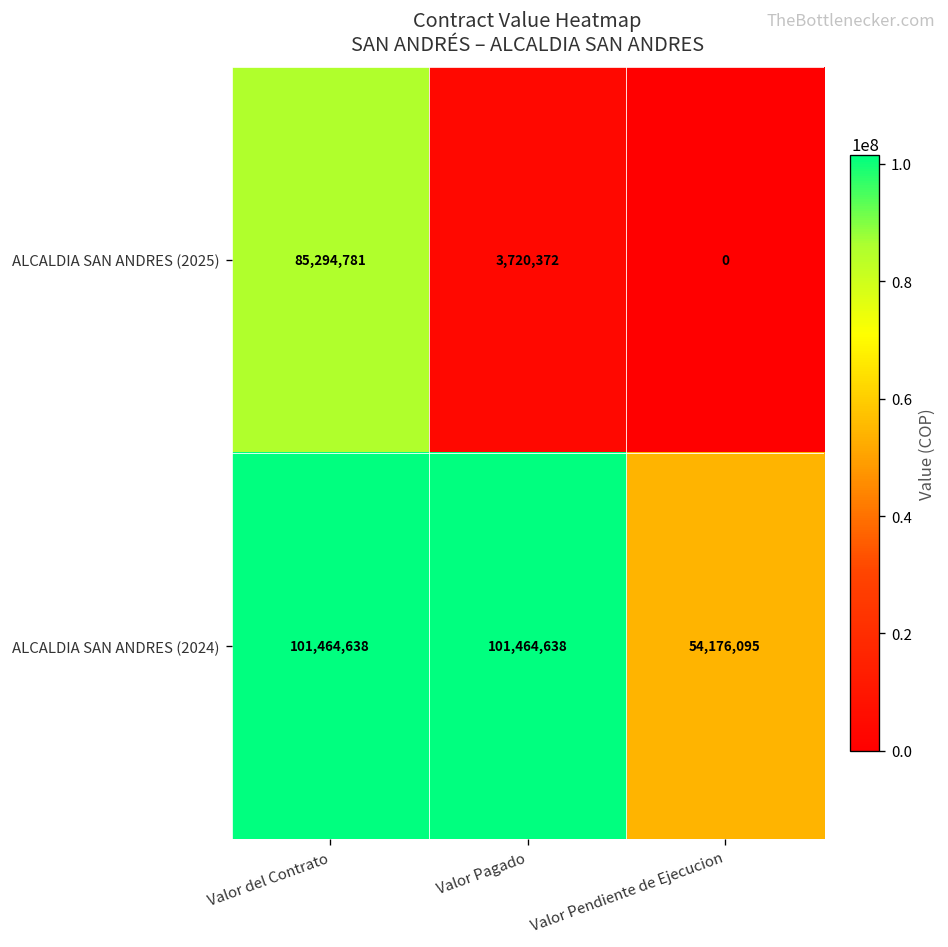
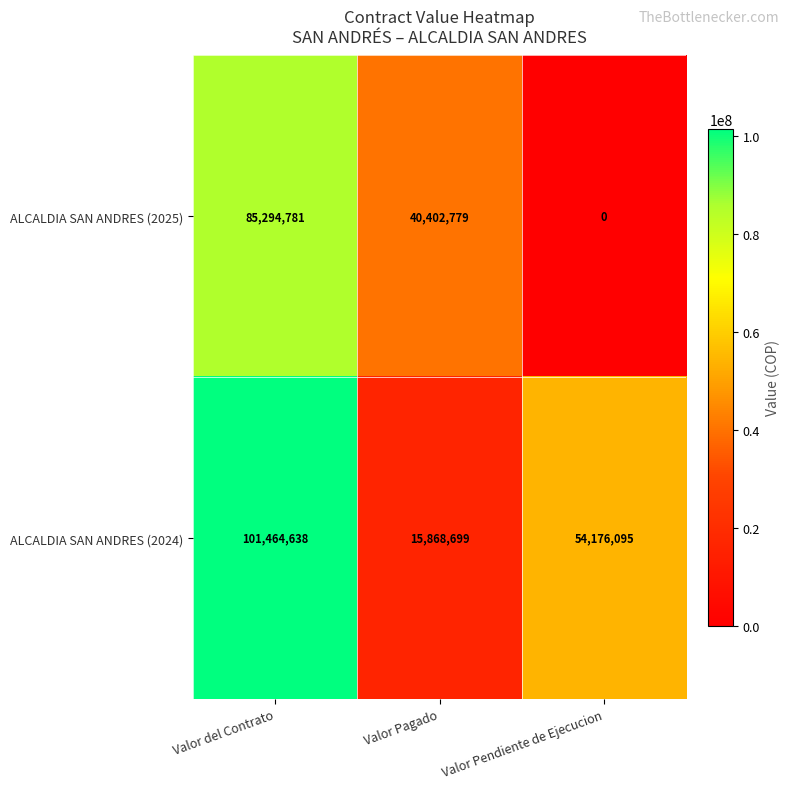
  {
    "ALCALDIA SAN ANDRES (2025)": {
      "Valor del Contrato": "85,294,781",
-     "Valor Pagado": "3,720,372",
+     "Valor Pagado": "40,402,779",
      "Valor Pendiente de Ejecucion": "0"
    },
    "ALCALDIA SAN ANDRES (2024)": {
      "Valor del Contrato": "101,464,638",
-     "Valor Pagado": "101,464,638",
+     "Valor Pagado": "15,868,699",
      "Valor Pendiente de Ejecucion": "54,176,095"
    }
  }
